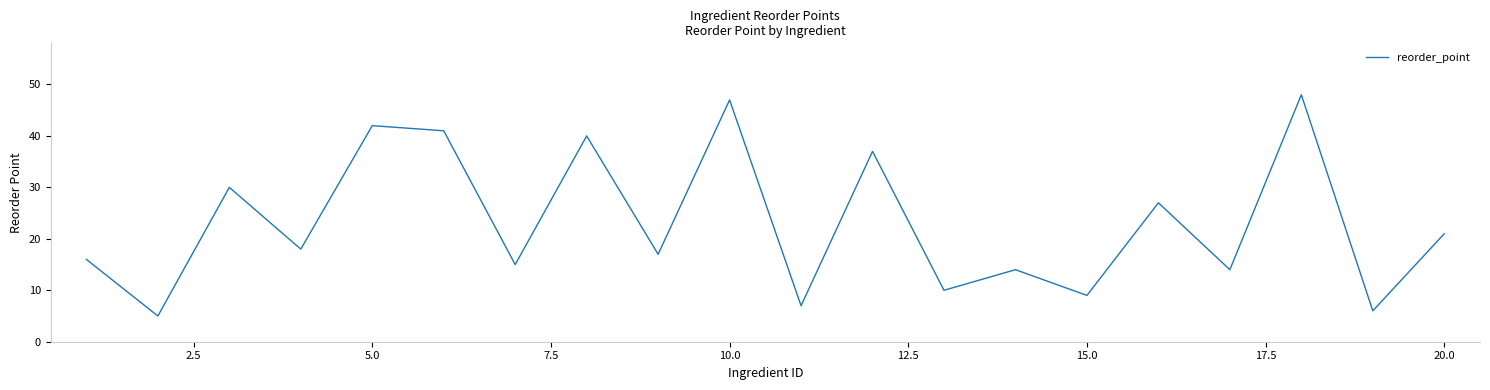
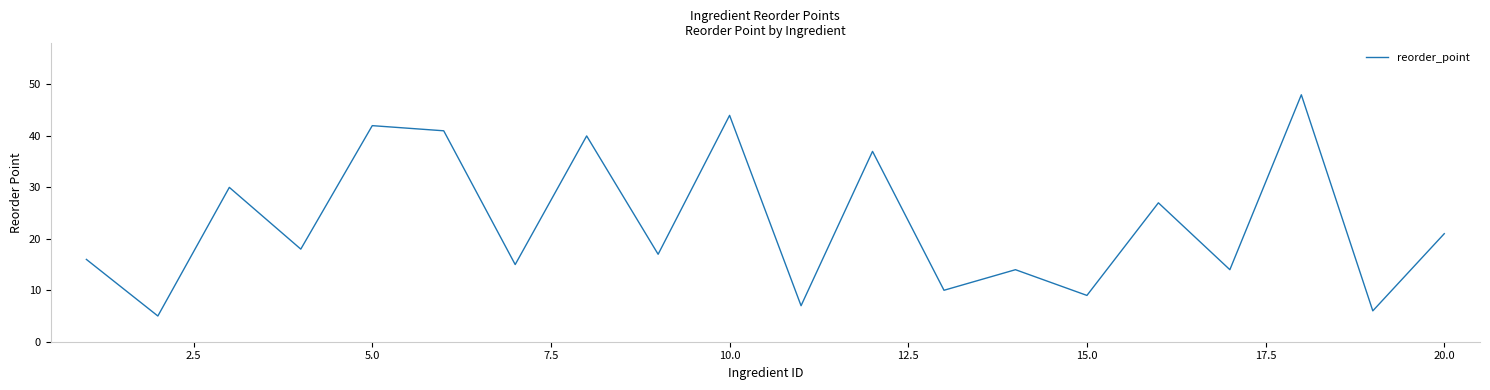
  {
    "5.0": 42,
-   "10.0": 47,
+   "10.0": 44,
    "15.0": 9,
    "20.0": 21
  }
